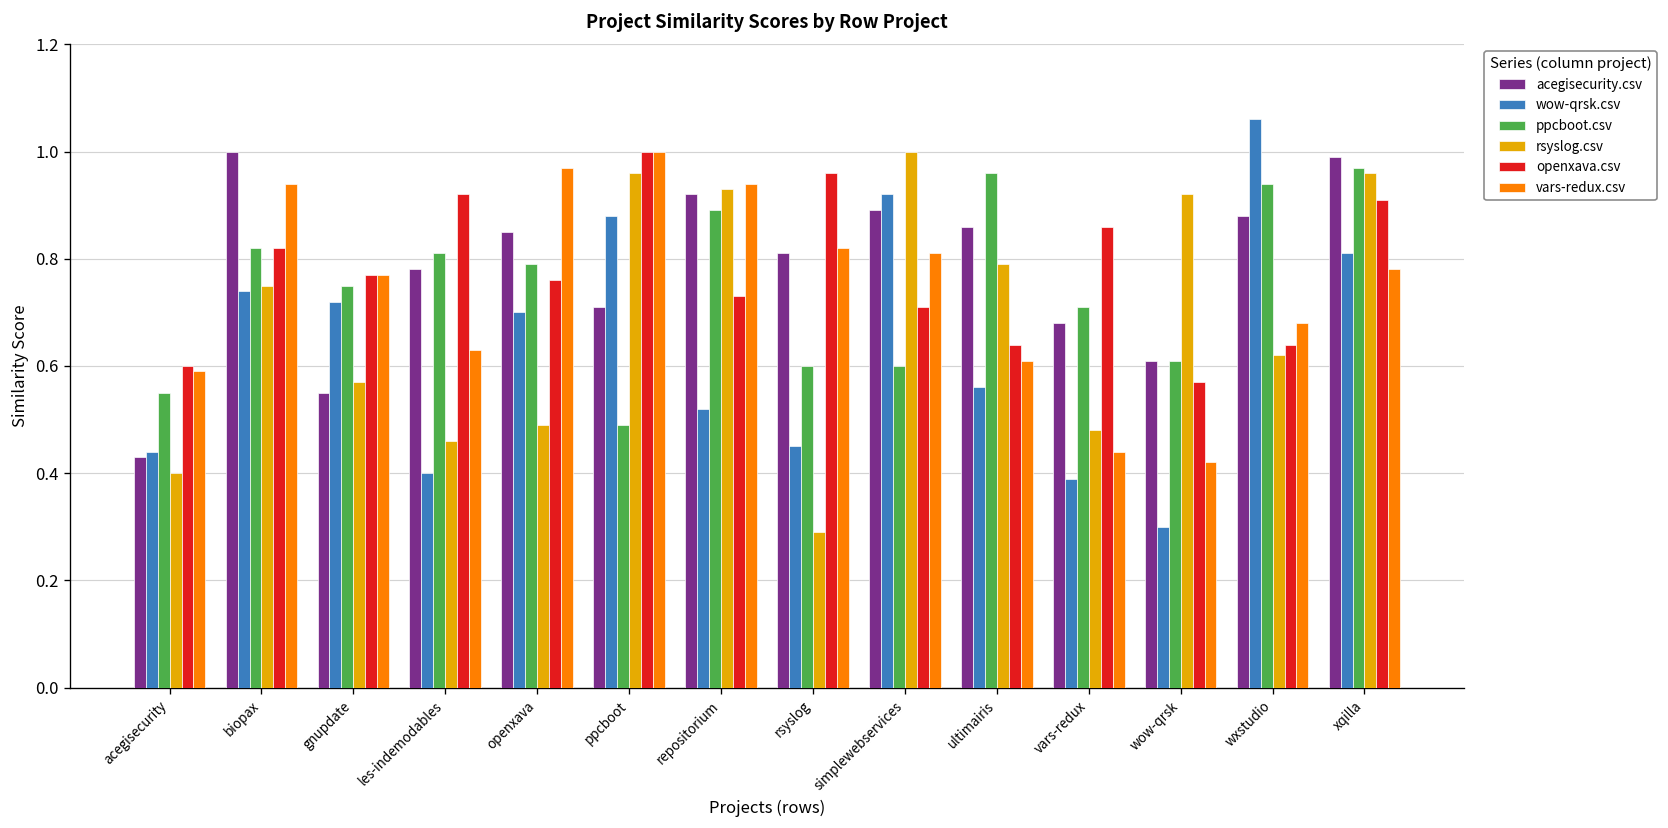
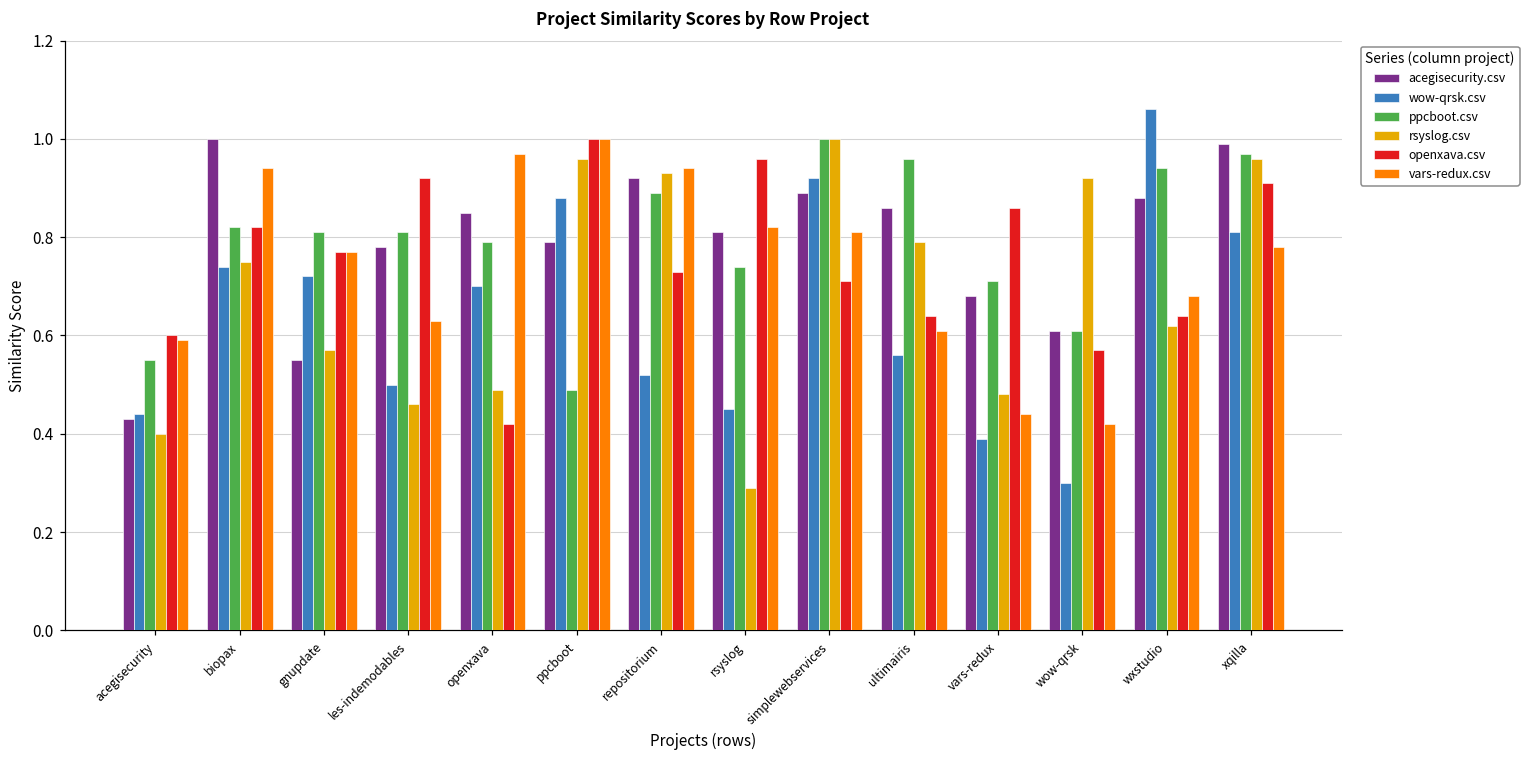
  {
    "acegisecurity.csv": {
      "acegisecurity": 0.43,
      "biopax": 1.00,
      "gnupdate": 0.55,
      "les-indemodables": 0.78,
      "openxava": 0.85,
-     "ppcboot": 0.71,
+     "ppcboot": 0.79,
      "repositorium": 0.92,
      "rsyslog": 0.81,
      "simplewebservices": 0.89,
      "ultimairis": 0.86,
      "vars-redux": 0.68,
      "wow-qrsk": 0.61,
      "wxstudio": 0.88,
      "xqilla": 0.99
    },
    "wow-qrsk.csv": {
      "acegisecurity": 0.44,
      "biopax": 0.74,
      "gnupdate": 0.72,
-     "les-indemodables": 0.4,
+     "les-indemodables": 0.5,
      "openxava": 0.7,
      "ppcboot": 0.88,
      "repositorium": 0.52,
      "rsyslog": 0.45,
      "simplewebservices": 0.92,
      "ultimairis": 0.56,
      "vars-redux": 0.39,
      "wow-qrsk": 0.3,
      "wxstudio": 1.06,
      "xqilla": 0.81
    },
    "ppcboot.csv": {
      "acegisecurity": 0.55,
      "biopax": 0.82,
-     "gnupdate": 0.75,
+     "gnupdate": 0.81,
      "les-indemodables": 0.81,
      "openxava": 0.79,
      "ppcboot": 0.49,
      "repositorium": 0.89,
-     "rsyslog": 0.60,
-     "simplewebservices": 0.6,
+     "rsyslog": 0.74,
+     "simplewebservices": 1.0,
      "ultimairis": 0.96,
      "vars-redux": 0.71,
      "wow-qrsk": 0.61,
      "wxstudio": 0.94,
      "xqilla": 0.97
    },
    "openxava.csv": {
      "acegisecurity": 0.60,
      "biopax": 0.82,
      "gnupdate": 0.77,
      "les-indemodables": 0.92,
-     "openxava": 0.76,
+     "openxava": 0.42,
      "ppcboot": 1.00,
      "repositorium": 0.73,
      "rsyslog": 0.96,
      "simplewebservices": 0.71,
      "ultimairis": 0.64,
      "vars-redux": 0.86,
      "wow-qrsk": 0.57,
      "wxstudio": 0.64,
      "xqilla": 0.91
    }
  }
